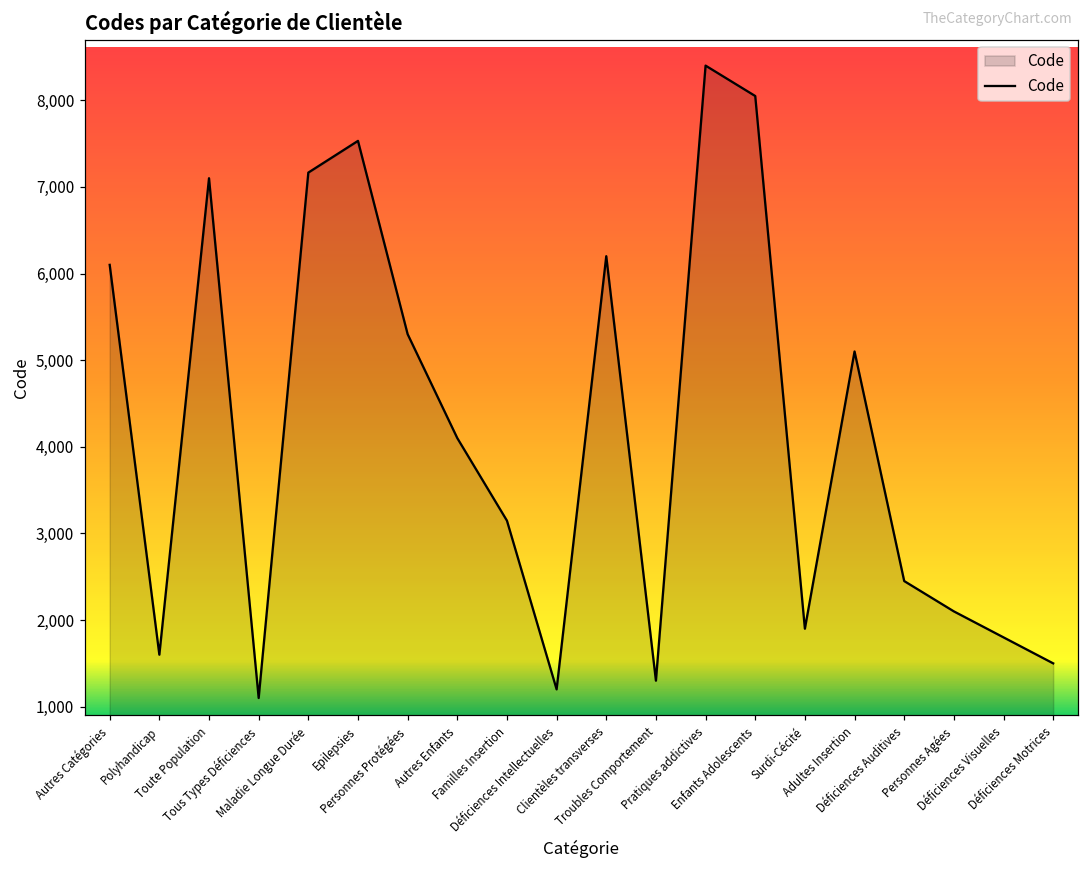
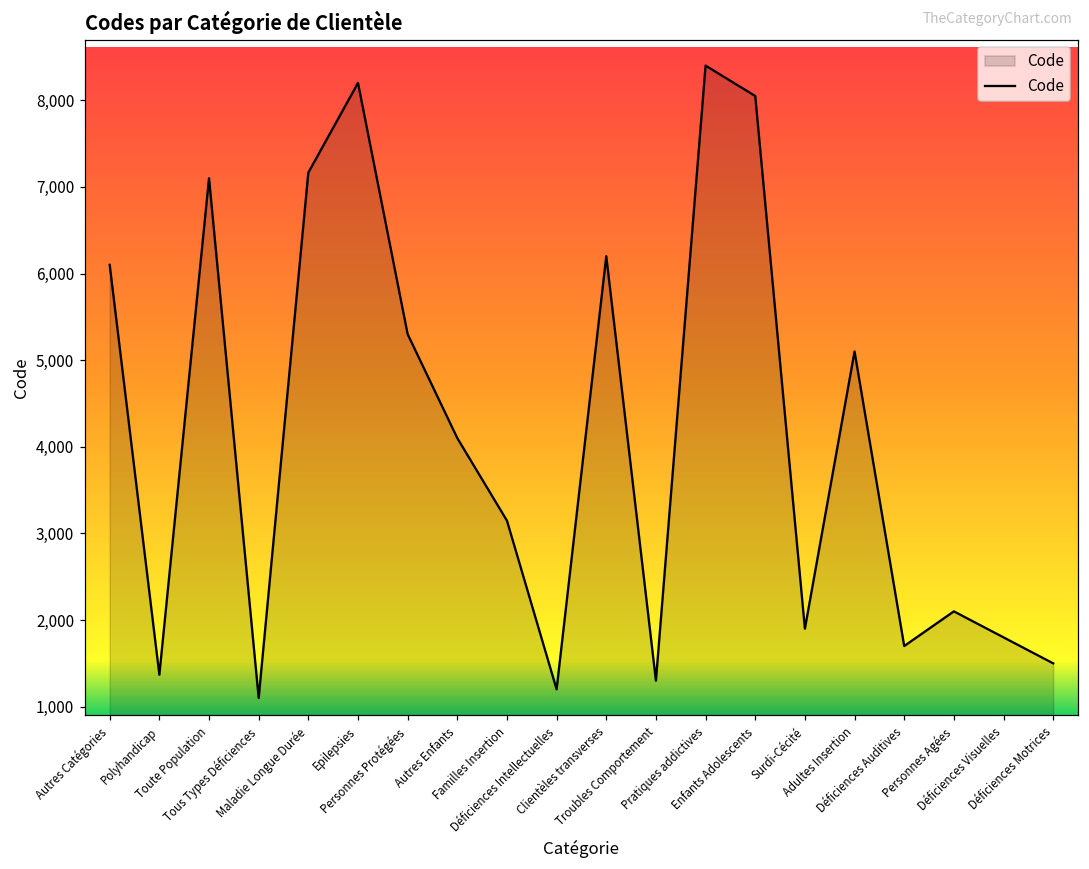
  {
    "Autres Catégories": "6,100",
-   "Polyhandicap": "1,600",
+   "Polyhandicap": "1,400",
    "Toute Population": "7,100",
    "Tous Types Déficiences": "1,100",
    "Maladie Longue Durée": "7,200",
-   "Epilepsies": "7,500",
+   "Epilepsies": "8,200",
    "Personnes Protégées": "5,300",
    "Autres Enfants": "4,100",
    "Familles Insertion": "3,100",
    "Déficiences Intellectuelles": "1,200",
    "Clientèles transverses": "6,200",
    "Troubles Comportement": "1,300",
    "Pratiques addictives": "8,400",
    "Enfants Adolescents": "8,000",
    "Surdi-Cécité": "1,900",
    "Adultes Insertion": "5,100",
-   "Déficiences Auditives": "2,500",
+   "Déficiences Auditives": "1,700",
    "Personnes Agées": "2,100",
    "Déficiences Visuelles": "1,800",
    "Déficiences Motrices": "1,500"
  }
